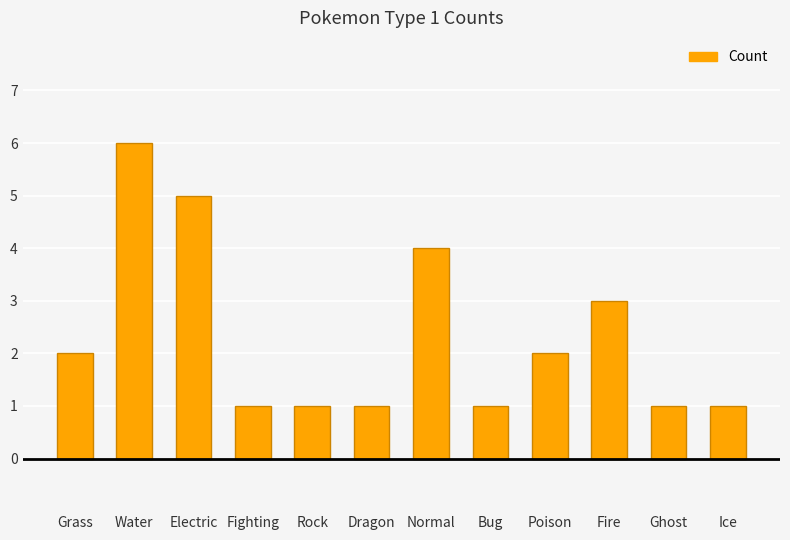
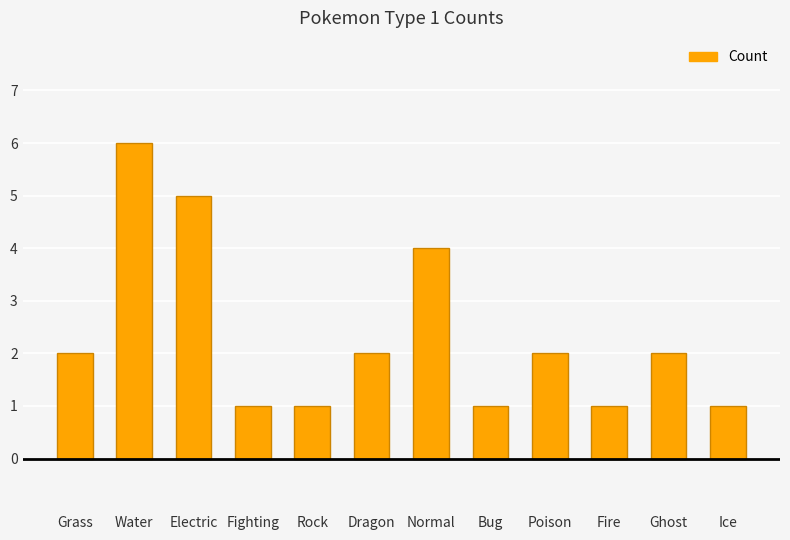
  {
    "Grass": 2,
    "Water": 6,
    "Electric": 5,
    "Fighting": 1,
    "Rock": 1,
-   "Dragon": 1,
+   "Dragon": 2,
    "Normal": 4,
    "Bug": 1,
    "Poison": 2,
-   "Fire": 3,
-   "Ghost": 1,
+   "Fire": 1,
+   "Ghost": 2,
    "Ice": 1
  }
